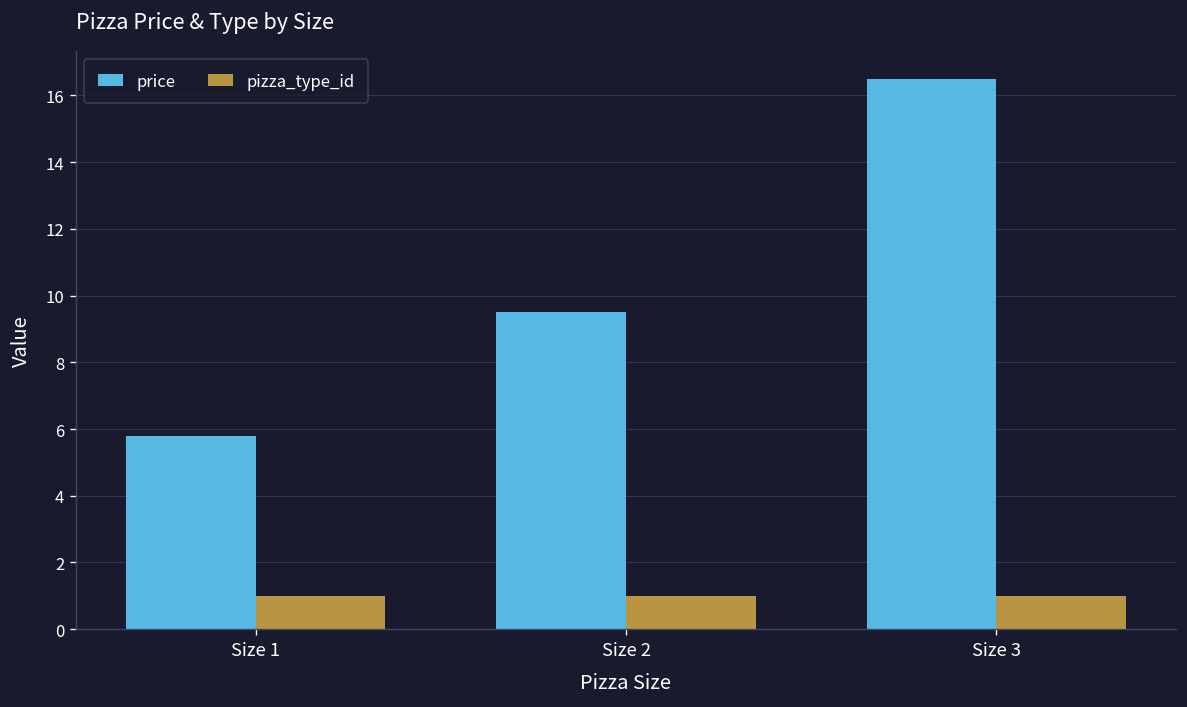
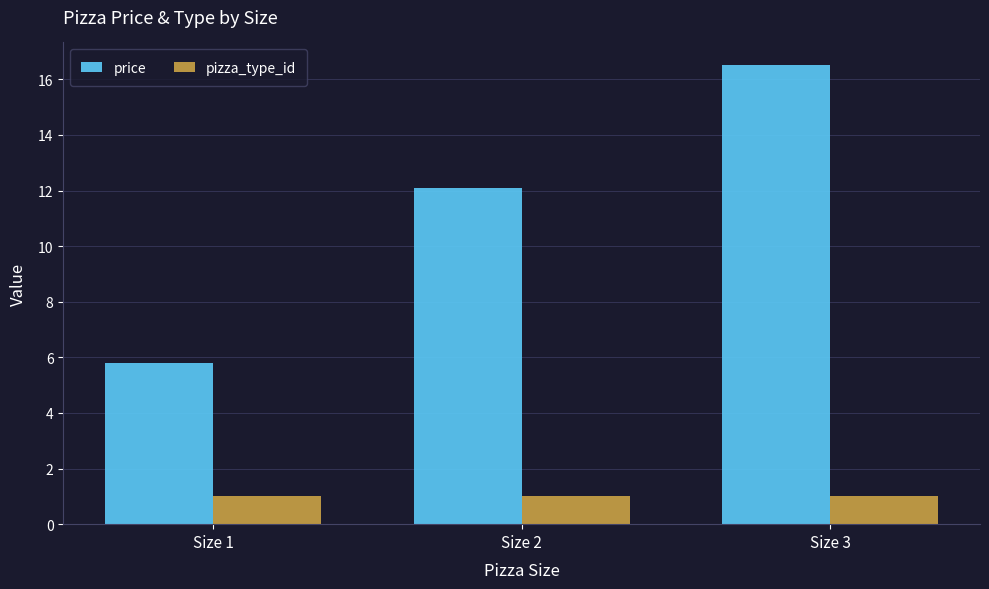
  {
    "price": {
      "Size 1": 5.8,
-     "Size 2": 9.5,
+     "Size 2": 12.1,
      "Size 3": 16.5
    },
    "pizza_type_id": {
      "Size 1": 1.0,
      "Size 2": 1.0,
      "Size 3": 1.0
    }
  }
